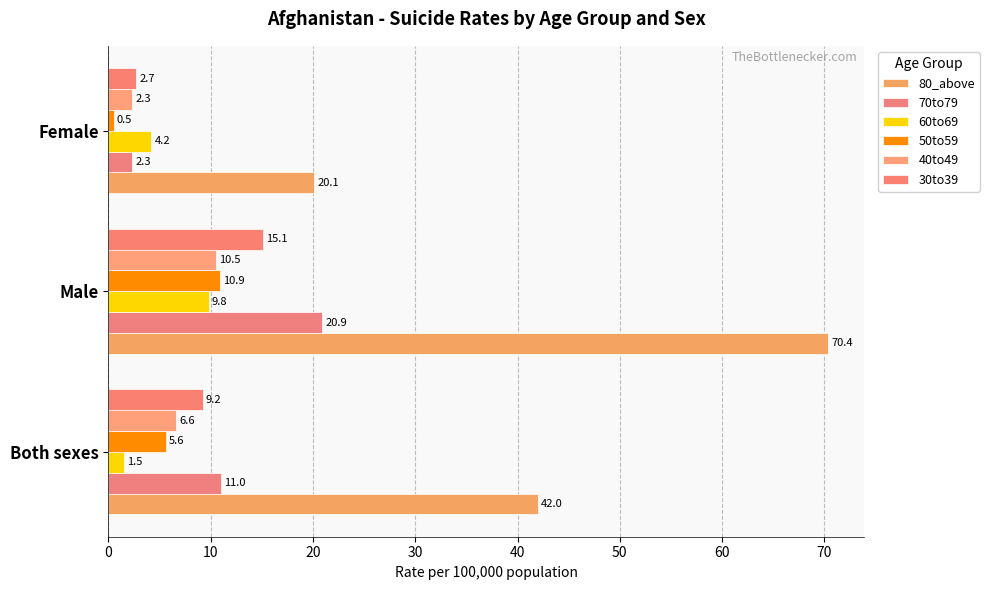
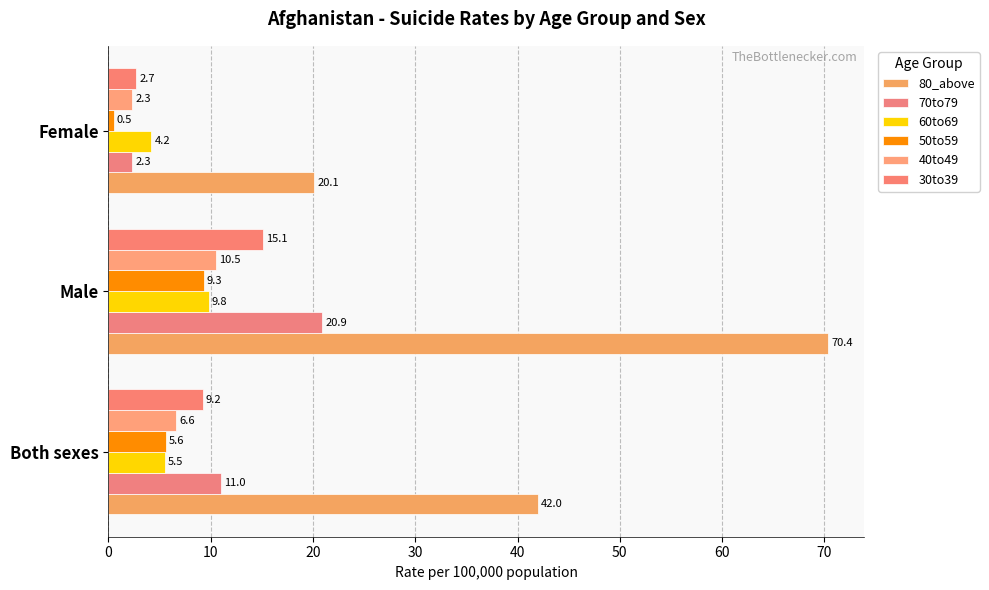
  {
    "60to69": {
      "Female": 4.2,
      "Male": 9.8,
-     "Both sexes": 1.5
+     "Both sexes": 5.5
    },
    "50to59": {
      "Female": 0.5,
-     "Male": 10.9,
+     "Male": 9.3,
      "Both sexes": 5.6
    }
  }
